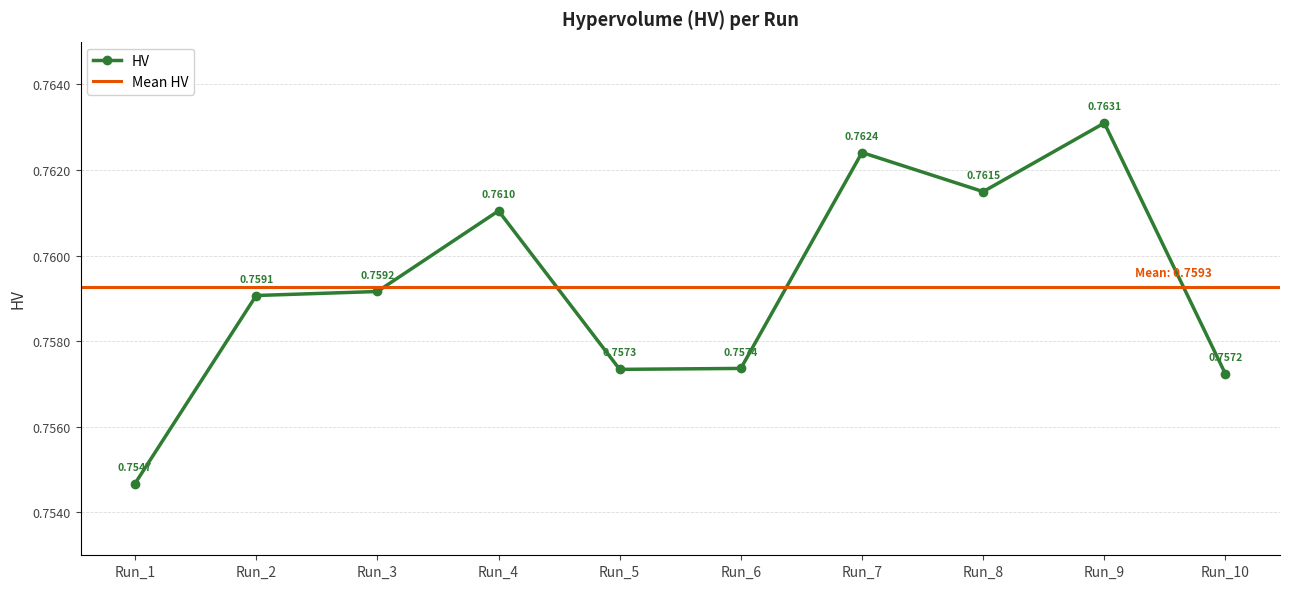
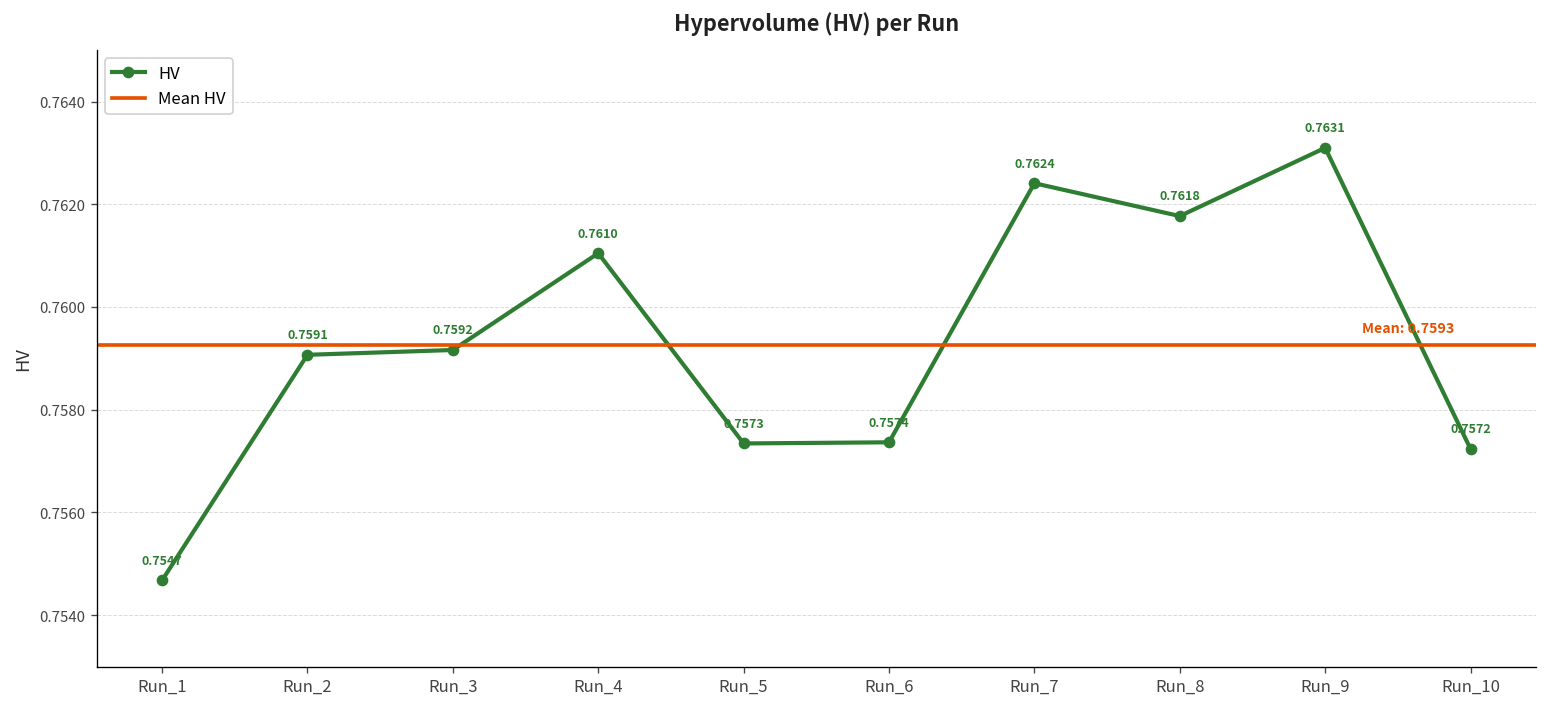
  {
    "Run_1": 0.7547,
    "Run_2": 0.7591,
    "Run_3": 0.7592,
    "Run_4": 0.7610,
    "Run_5": 0.7573,
    "Run_6": 0.7574,
    "Run_7": 0.7624,
-   "Run_8": 0.7615,
+   "Run_8": 0.7618,
    "Run_9": 0.7631,
    "Run_10": 0.7572
  }
